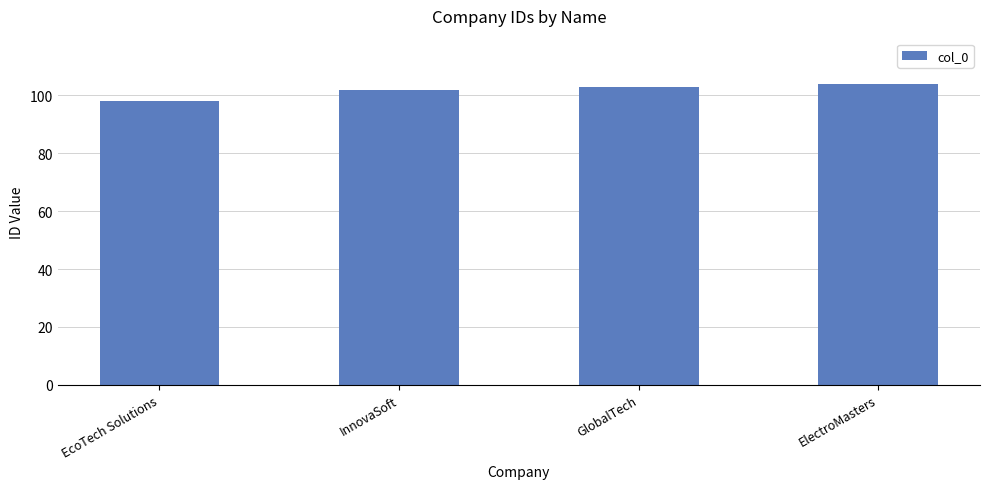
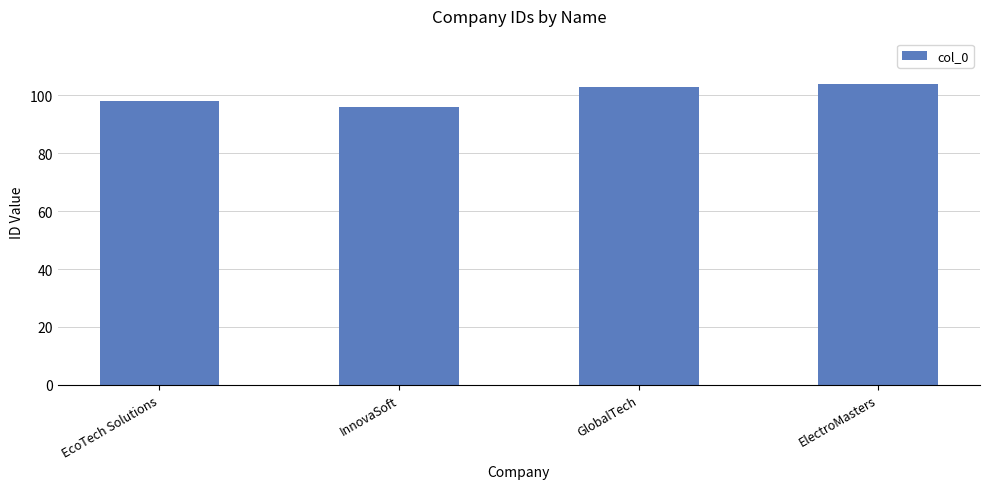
  {
    "EcoTech Solutions": 98,
-   "InnovaSoft": 102,
+   "InnovaSoft": 96,
    "GlobalTech": 103,
    "ElectroMasters": 104
  }
